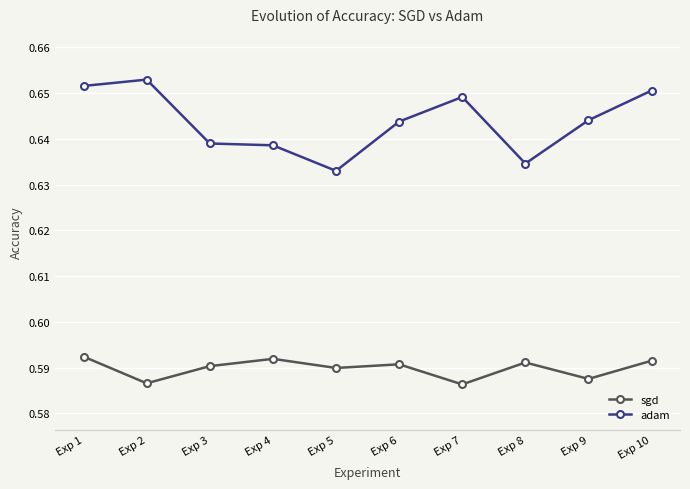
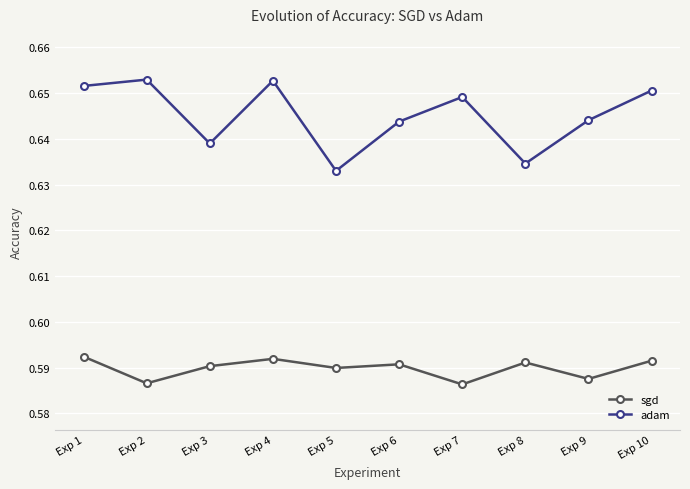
  {
    "sgd": {
      "Exp 1": 0.592,
      "Exp 2": 0.587,
      "Exp 3": 0.590,
      "Exp 4": 0.592,
      "Exp 5": 0.590,
      "Exp 6": 0.591,
      "Exp 7": 0.586,
      "Exp 8": 0.591,
      "Exp 9": 0.588,
      "Exp 10": 0.592
    },
    "adam": {
      "Exp 1": 0.652,
      "Exp 2": 0.653,
      "Exp 3": 0.639,
-     "Exp 4": 0.639,
+     "Exp 4": 0.653,
      "Exp 5": 0.633,
      "Exp 6": 0.644,
      "Exp 7": 0.649,
      "Exp 8": 0.635,
      "Exp 9": 0.644,
      "Exp 10": 0.651
    }
  }
